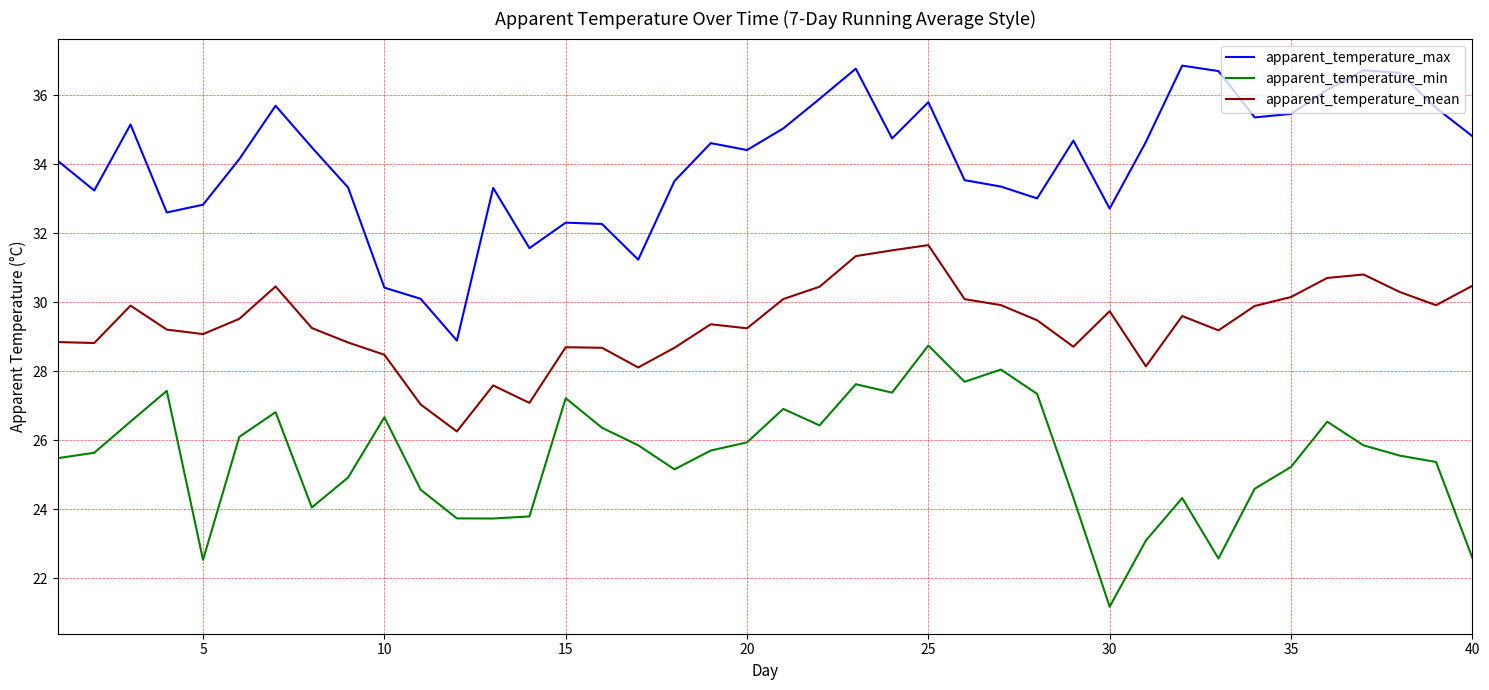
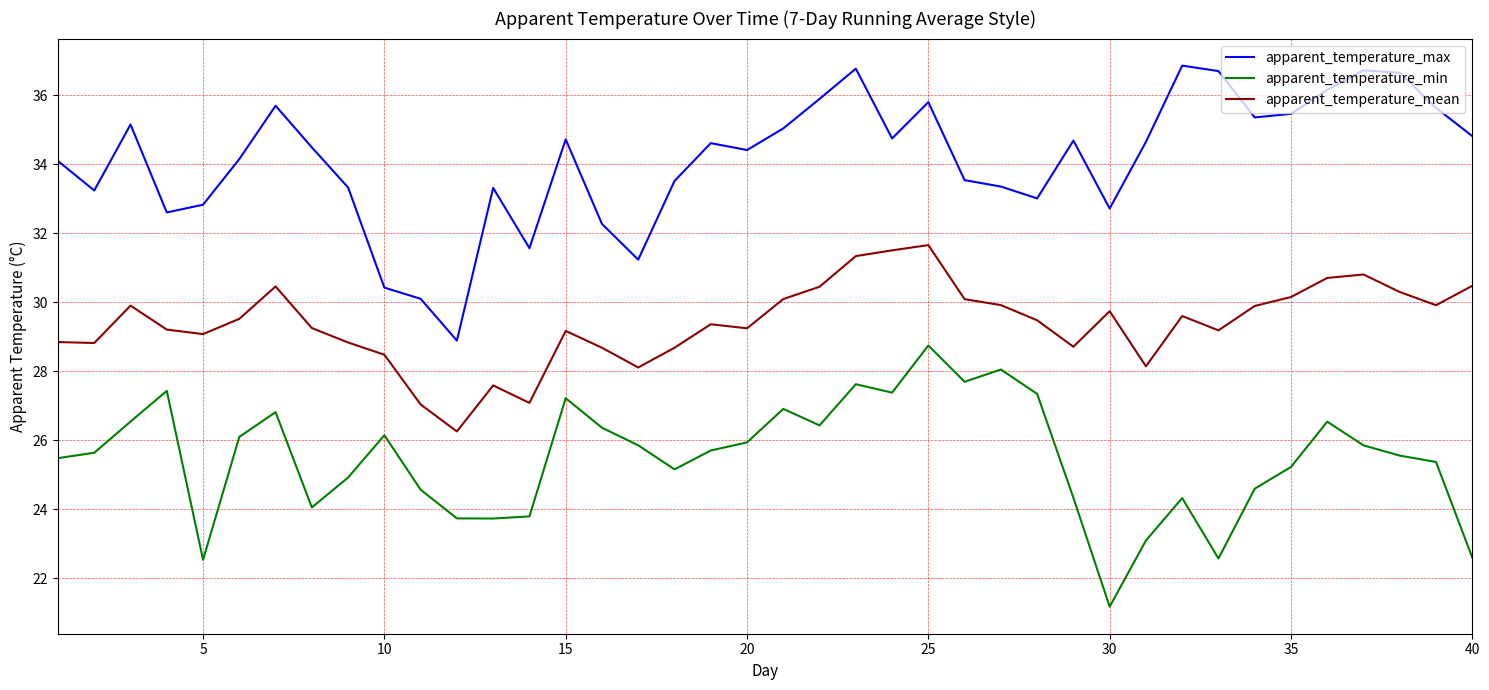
  {
    "apparent_temperature_max": {
      "5": 32.8,
      "10": 30.4,
-     "15": 32.3,
+     "15": 34.7,
      "20": 34.4,
      "25": 35.8,
      "30": 32.7,
      "35": 35.5,
      "40": 34.8
    },
    "apparent_temperature_min": {
      "5": 22.5,
-     "10": 26.7,
+     "10": 26.1,
      "15": 27.2,
      "20": 25.9,
      "25": 28.7,
      "30": 21.2,
      "35": 25.2,
      "40": 22.6
    },
    "apparent_temperature_mean": {
      "5": 29.1,
      "10": 28.5,
-     "15": 28.7,
+     "15": 29.2,
      "20": 29.2,
      "25": 31.7,
      "30": 29.7,
      "35": 30.2,
      "40": 30.5
    }
  }
